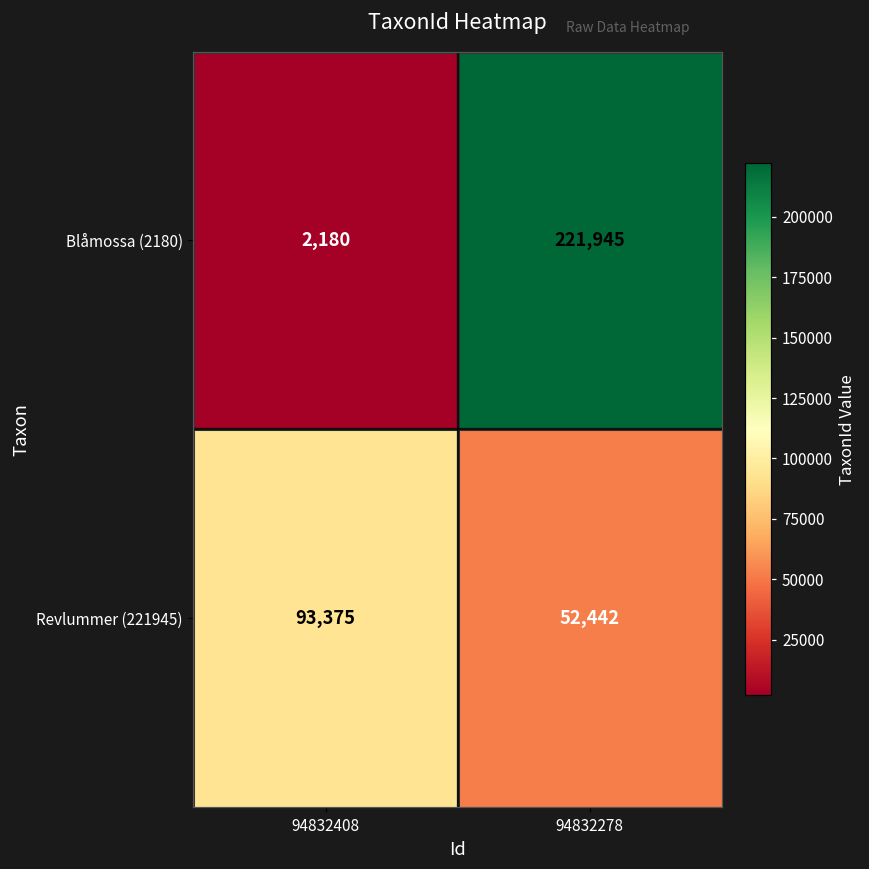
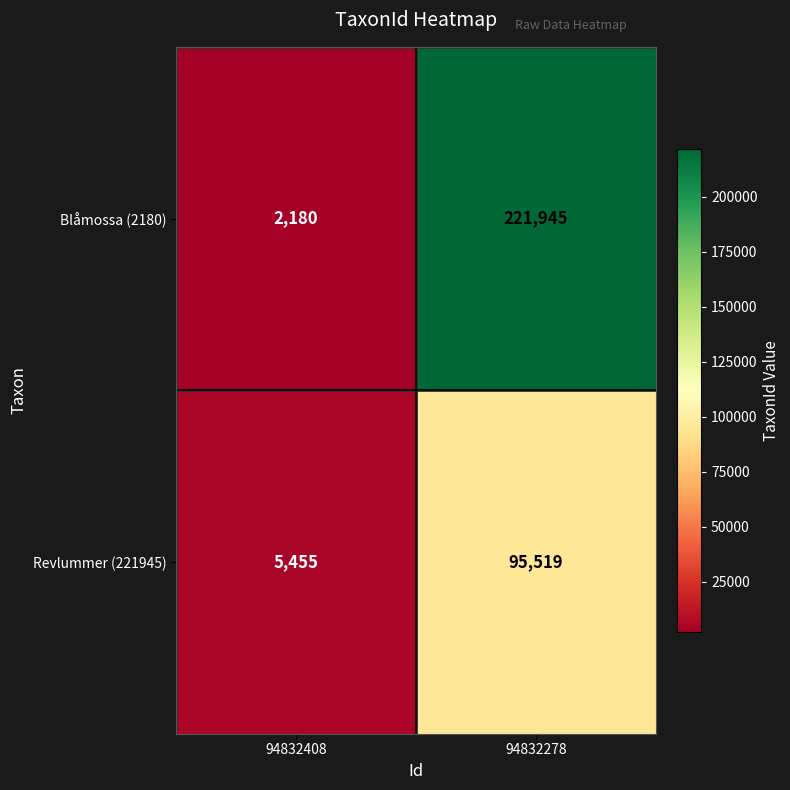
  {
    "Blåmossa (2180)": {
      "94832408": "2,180",
      "94832278": "221,945"
    },
    "Revlummer (221945)": {
-     "94832408": "93,375",
-     "94832278": "52,442"
+     "94832408": "5,455",
+     "94832278": "95,519"
    }
  }
